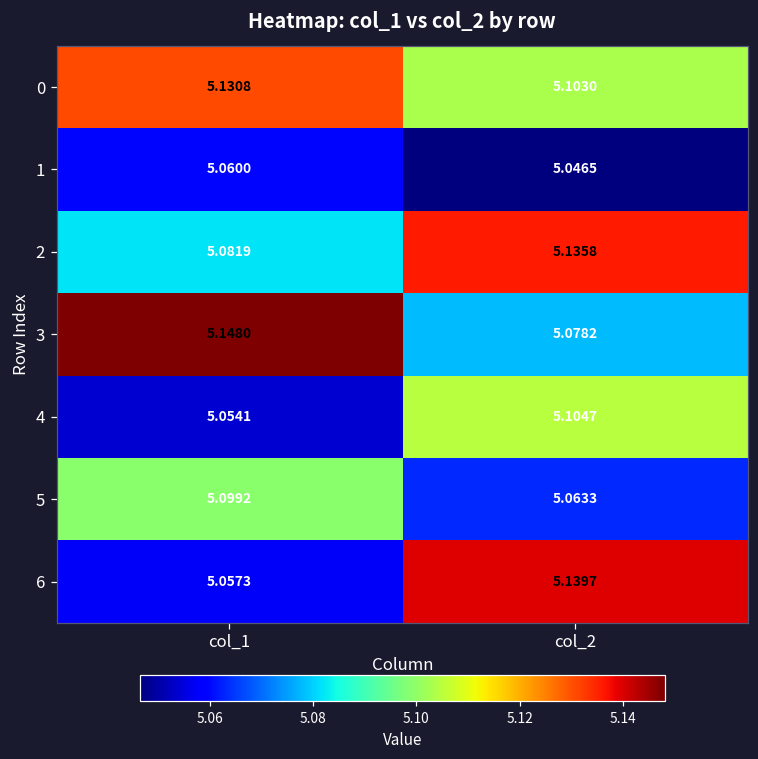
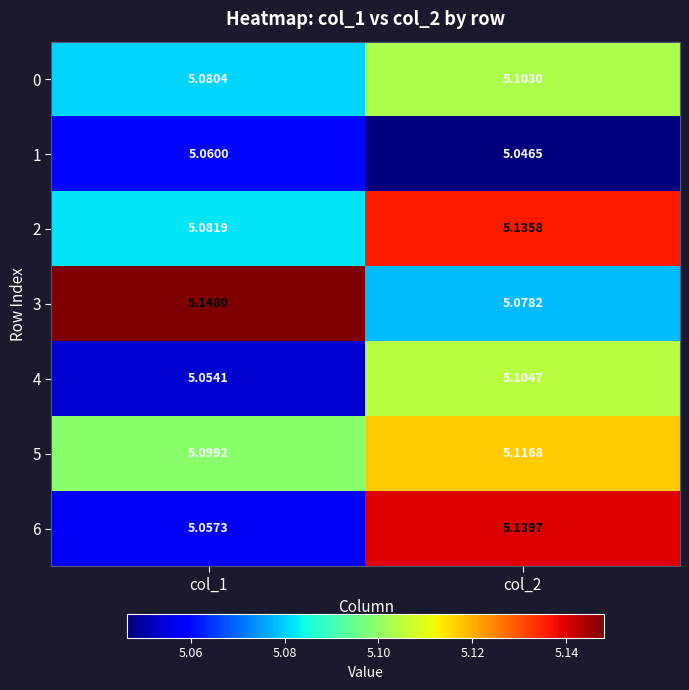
  {
    "0": {
-     "col_1": 5.1308,
+     "col_1": 5.0804,
      "col_2": 5.1030
    },
    "1": {
      "col_1": 5.0600,
      "col_2": 5.0465
    },
    "2": {
      "col_1": 5.0819,
      "col_2": 5.1358
    },
    "3": {
      "col_1": 5.1480,
      "col_2": 5.0782
    },
    "4": {
      "col_1": 5.0541,
      "col_2": 5.1047
    },
    "5": {
      "col_1": 5.0992,
-     "col_2": 5.0633
+     "col_2": 5.1168
    },
    "6": {
      "col_1": 5.0573,
      "col_2": 5.1397
    }
  }
